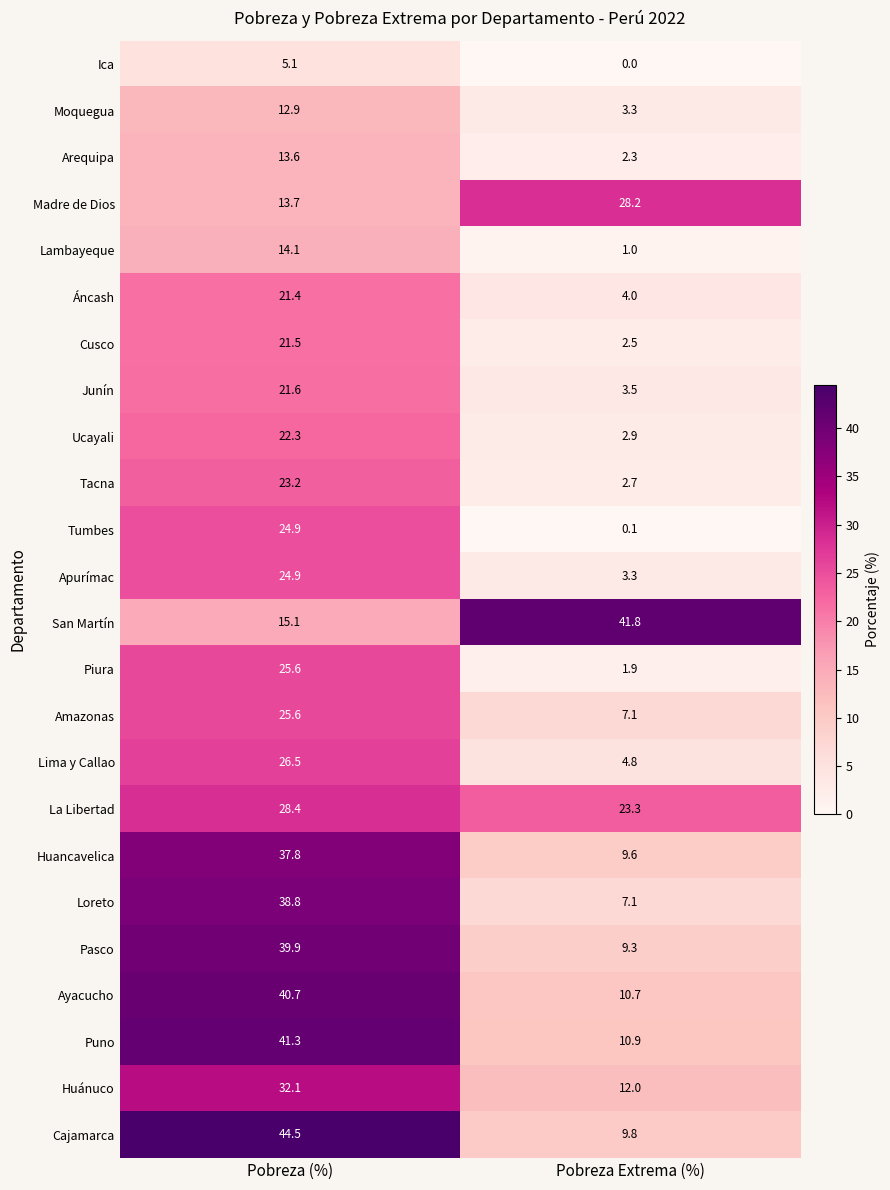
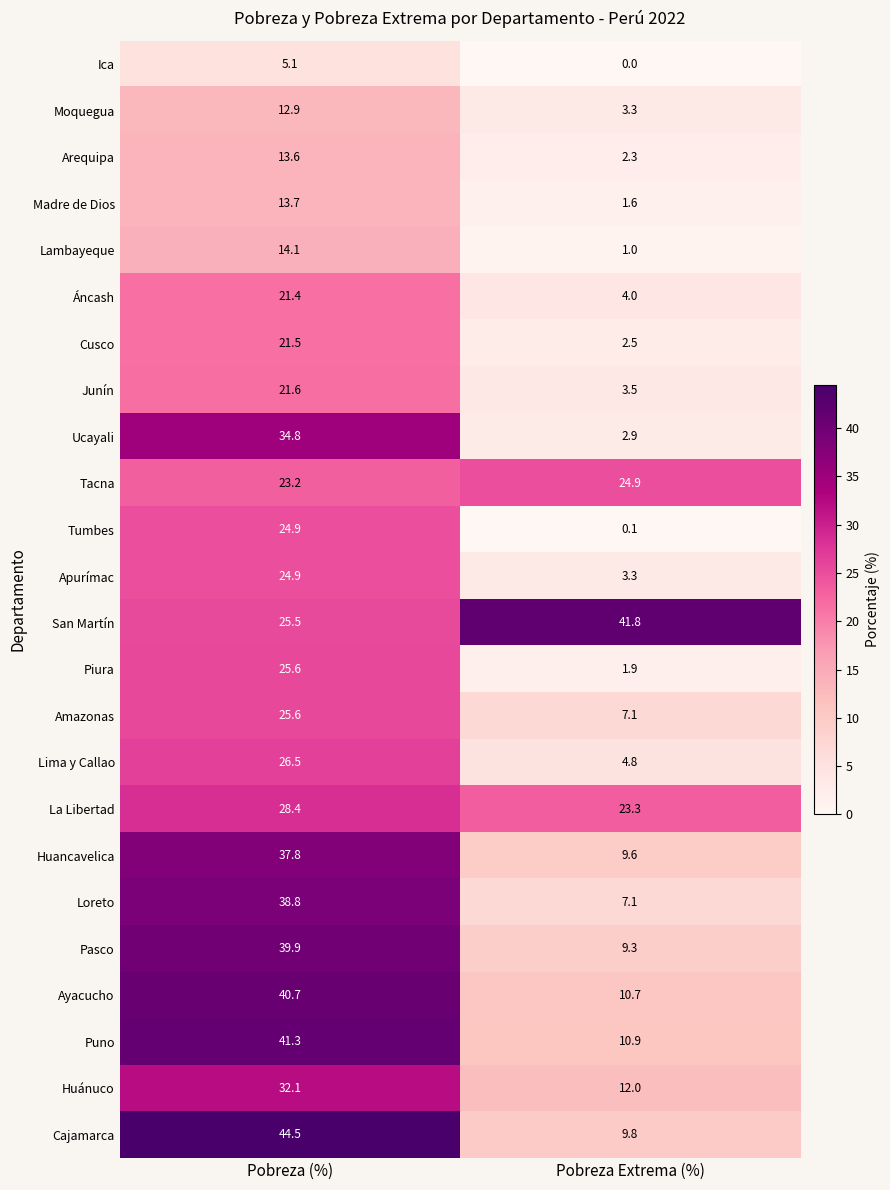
  {
    "Ica": {
      "Pobreza (%)": 5.1,
      "Pobreza Extrema (%)": 0.0
    },
    "Moquegua": {
      "Pobreza (%)": 12.9,
      "Pobreza Extrema (%)": 3.3
    },
    "Arequipa": {
      "Pobreza (%)": 13.6,
      "Pobreza Extrema (%)": 2.3
    },
    "Madre de Dios": {
      "Pobreza (%)": 13.7,
-     "Pobreza Extrema (%)": 28.2
+     "Pobreza Extrema (%)": 1.6
    },
    "Lambayeque": {
      "Pobreza (%)": 14.1,
      "Pobreza Extrema (%)": 1.0
    },
    "Áncash": {
      "Pobreza (%)": 21.4,
      "Pobreza Extrema (%)": 4.0
    },
    "Cusco": {
      "Pobreza (%)": 21.5,
      "Pobreza Extrema (%)": 2.5
    },
    "Junín": {
      "Pobreza (%)": 21.6,
      "Pobreza Extrema (%)": 3.5
    },
    "Ucayali": {
-     "Pobreza (%)": 22.3,
+     "Pobreza (%)": 34.8,
      "Pobreza Extrema (%)": 2.9
    },
    "Tacna": {
      "Pobreza (%)": 23.2,
-     "Pobreza Extrema (%)": 2.7
+     "Pobreza Extrema (%)": 24.9
    },
    "Tumbes": {
      "Pobreza (%)": 24.9,
      "Pobreza Extrema (%)": 0.1
    },
    "Apurímac": {
      "Pobreza (%)": 24.9,
      "Pobreza Extrema (%)": 3.3
    },
    "San Martín": {
-     "Pobreza (%)": 15.1,
+     "Pobreza (%)": 25.5,
      "Pobreza Extrema (%)": 41.8
    },
    "Piura": {
      "Pobreza (%)": 25.6,
      "Pobreza Extrema (%)": 1.9
    },
    "Amazonas": {
      "Pobreza (%)": 25.6,
      "Pobreza Extrema (%)": 7.1
    },
    "Lima y Callao": {
      "Pobreza (%)": 26.5,
      "Pobreza Extrema (%)": 4.8
    },
    "La Libertad": {
      "Pobreza (%)": 28.4,
      "Pobreza Extrema (%)": 23.3
    },
    "Huancavelica": {
      "Pobreza (%)": 37.8,
      "Pobreza Extrema (%)": 9.6
    },
    "Loreto": {
      "Pobreza (%)": 38.8,
      "Pobreza Extrema (%)": 7.1
    },
    "Pasco": {
      "Pobreza (%)": 39.9,
      "Pobreza Extrema (%)": 9.3
    },
    "Ayacucho": {
      "Pobreza (%)": 40.7,
      "Pobreza Extrema (%)": 10.7
    },
    "Puno": {
      "Pobreza (%)": 41.3,
      "Pobreza Extrema (%)": 10.9
    },
    "Huánuco": {
      "Pobreza (%)": 32.1,
      "Pobreza Extrema (%)": 12.0
    },
    "Cajamarca": {
      "Pobreza (%)": 44.5,
      "Pobreza Extrema (%)": 9.8
    }
  }
